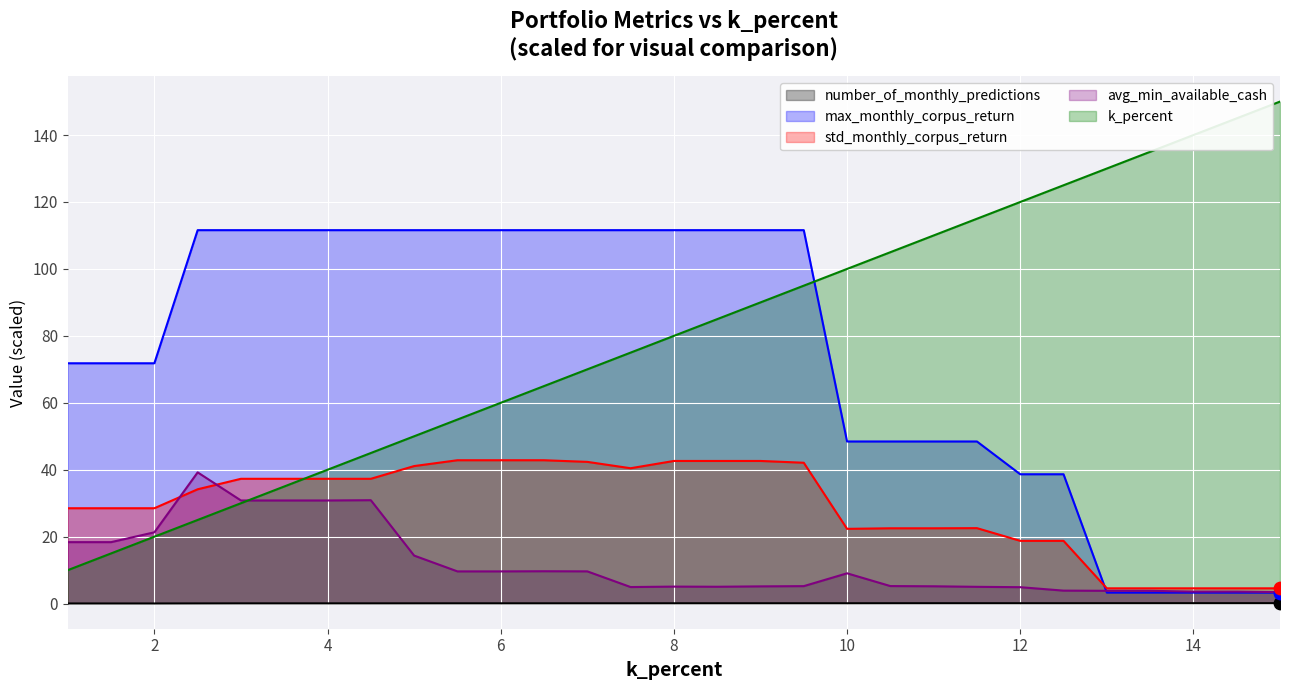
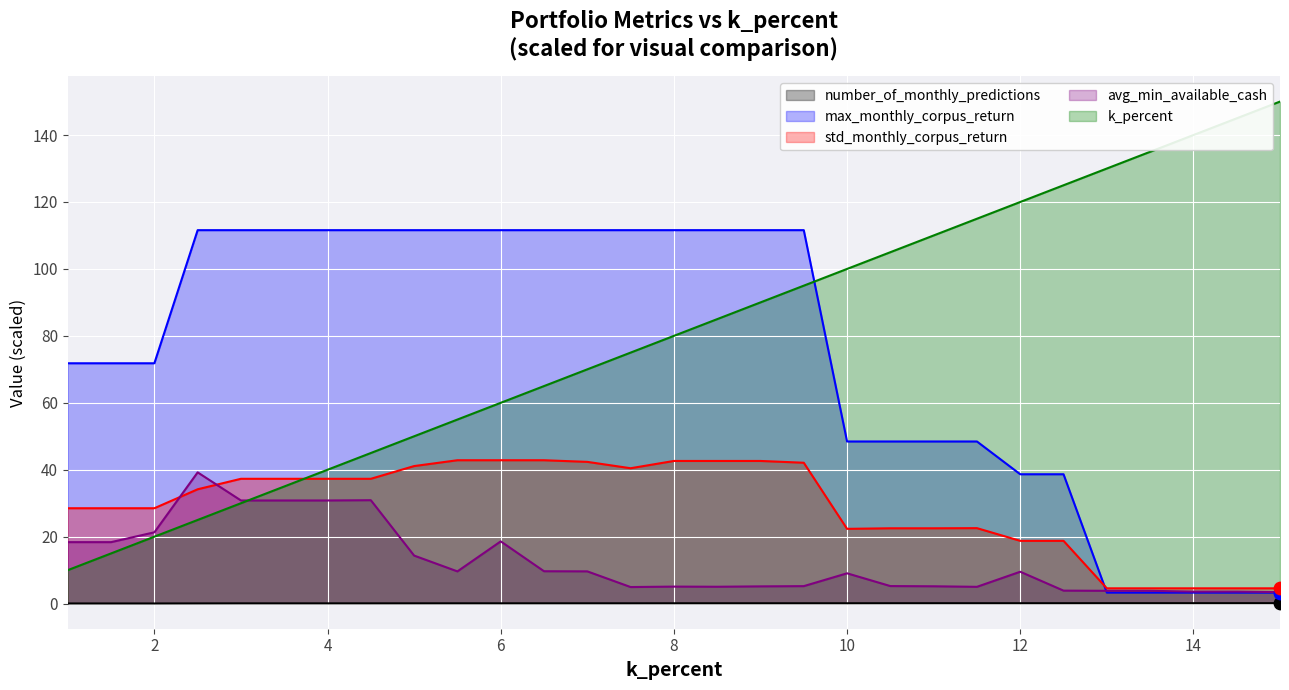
  {
    "avg_min_available_cash": {
      "2": 21,
      "4": 31,
-     "6": 10,
+     "6": 19,
      "8": 5,
      "10": 9,
-     "12": 5
+     "12": 10
    }
  }
